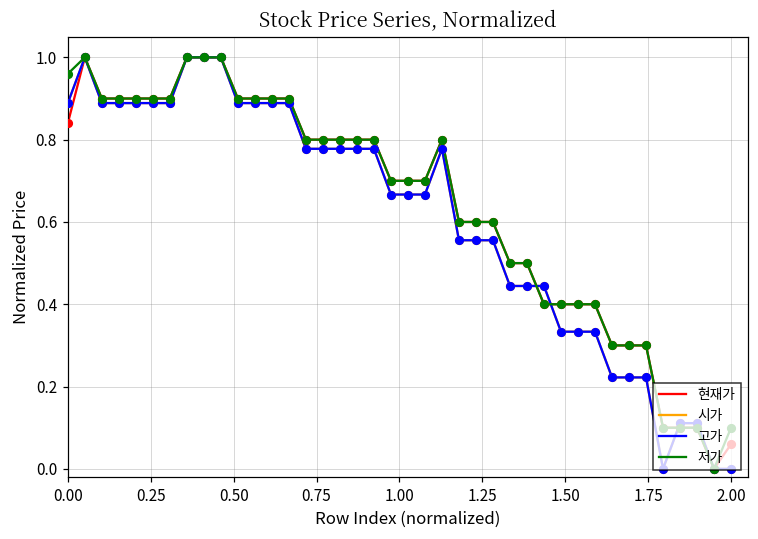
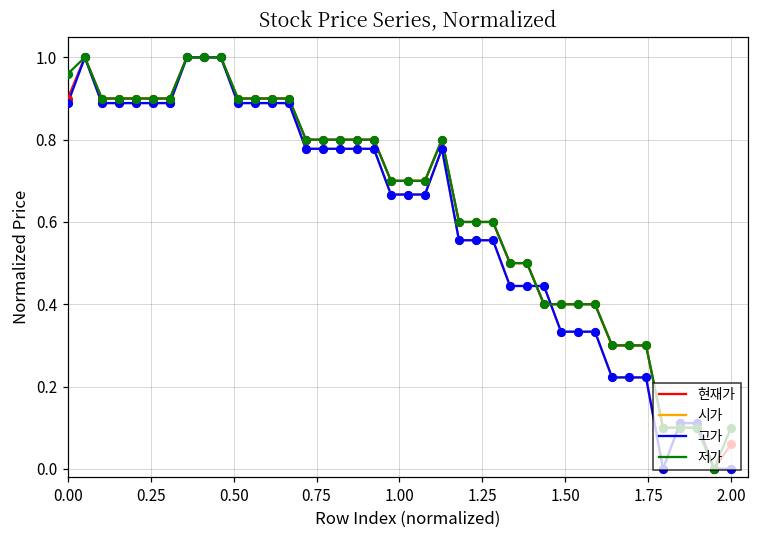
  {
    "현재가": {
-     "0.00": 0.84
+     "0.00": 0.90
    },
    "고가": {
      "0.00": 0.89
    },
    "저가": {
      "0.00": 0.96
    }
  }
